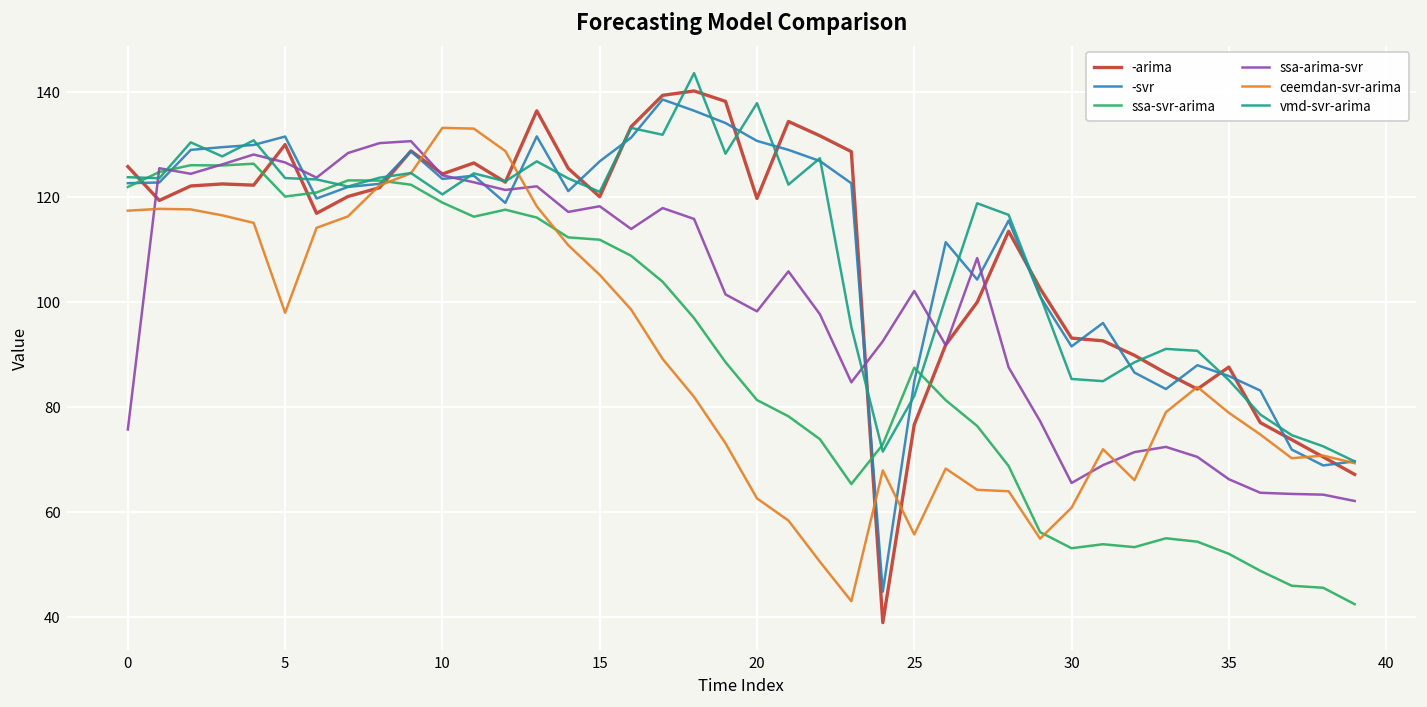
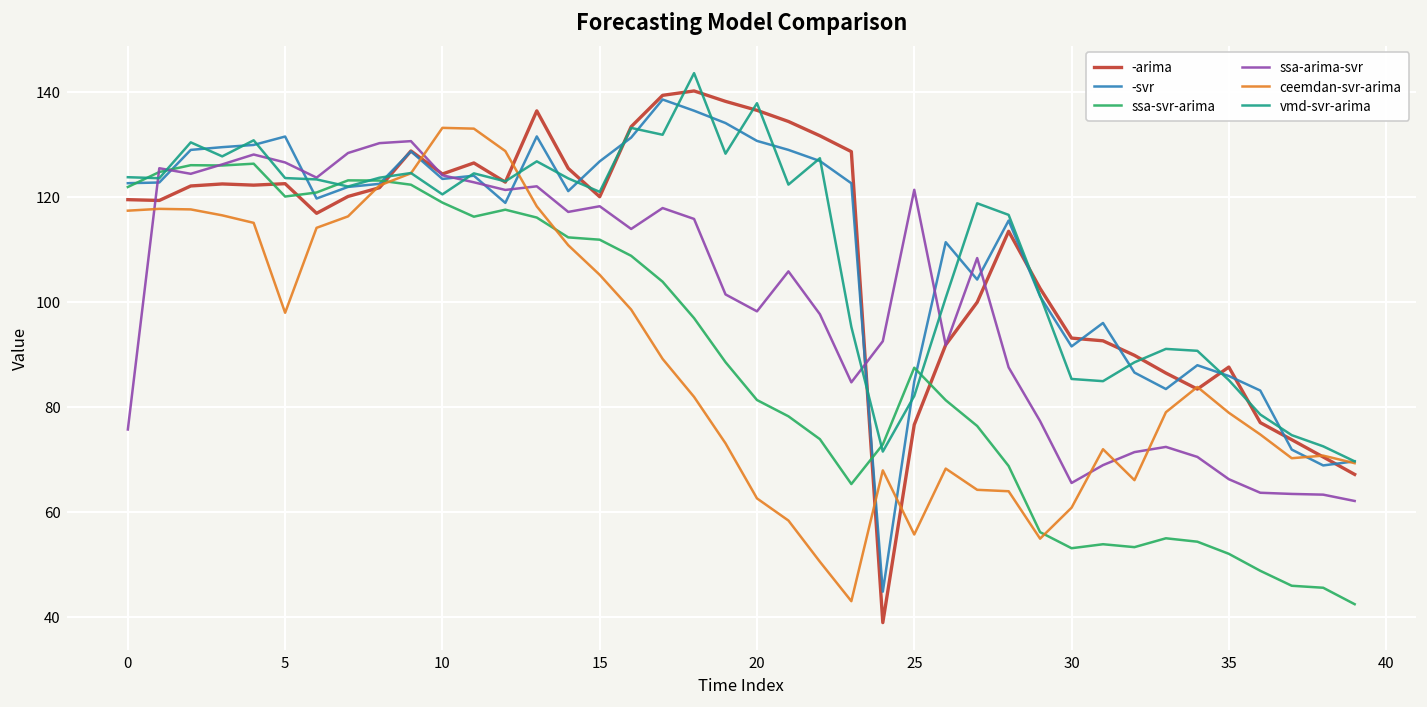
  {
    "-arima": {
-     "0": 126,
-     "5": 130,
+     "0": 119,
+     "5": 122,
      "15": 120,
-     "20": 120,
+     "20": 136,
      "25": 77,
      "30": 93,
      "35": 88
    },
    "-svr": {
      "0": 123,
      "5": 131,
      "10": 123,
      "15": 127,
      "20": 131,
      "25": 85,
      "30": 92,
      "35": 86
    },
    "ssa-arima-svr": {
      "0": 76,
      "5": 127,
      "15": 118,
      "20": 98,
-     "25": 102,
+     "25": 121,
      "30": 66,
      "35": 66
    },
    "ceemdan-svr-arima": {
      "0": 117,
      "5": 98,
      "10": 133,
      "15": 105,
      "20": 63,
      "25": 56,
      "30": 61,
      "35": 79
    }
  }
